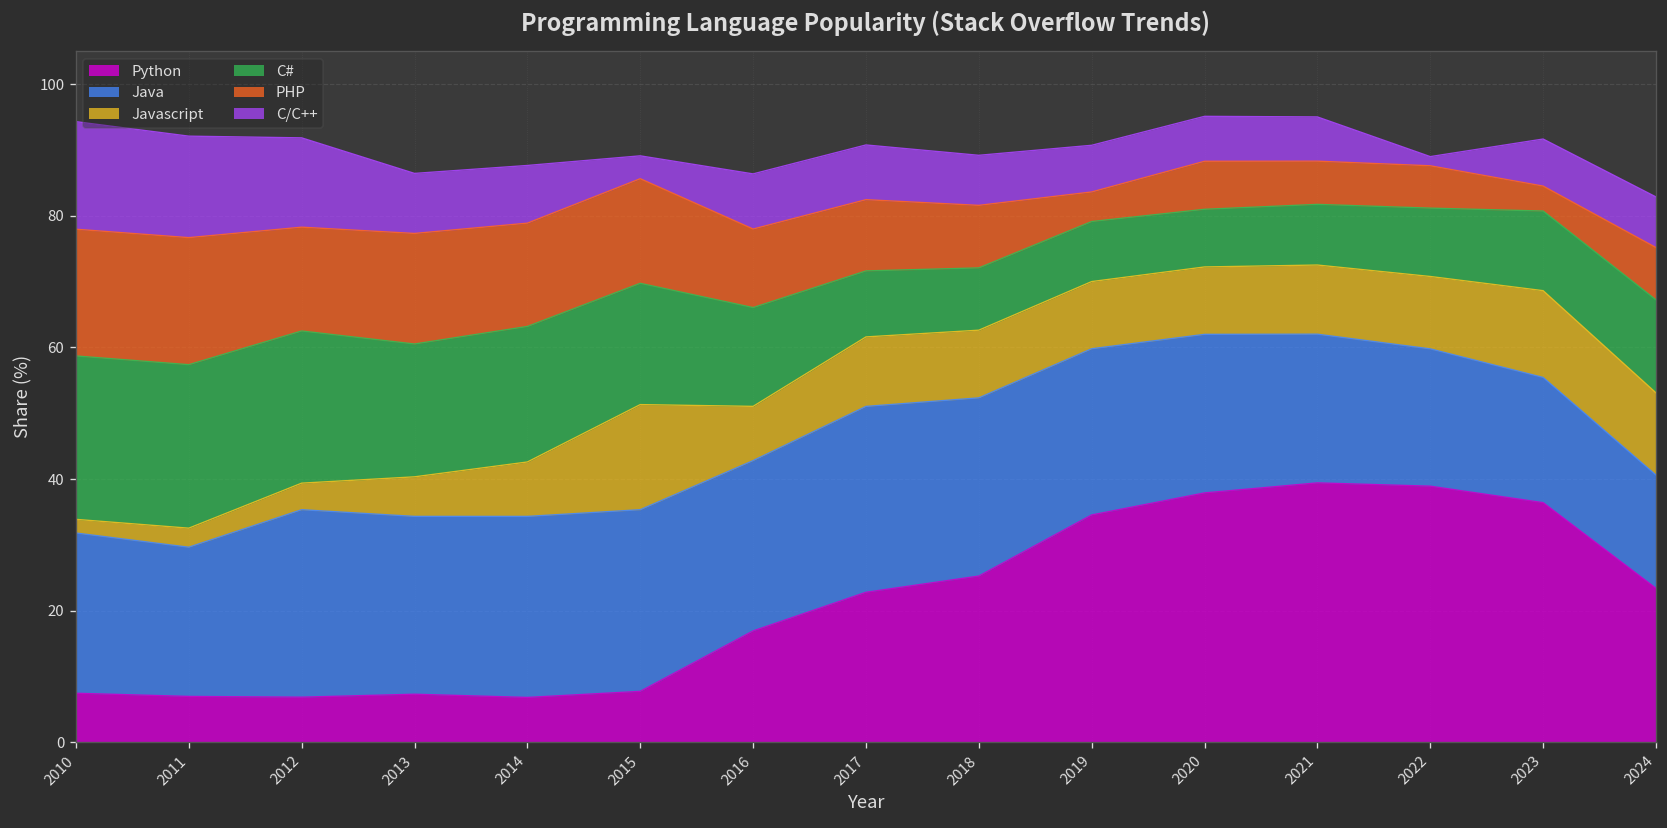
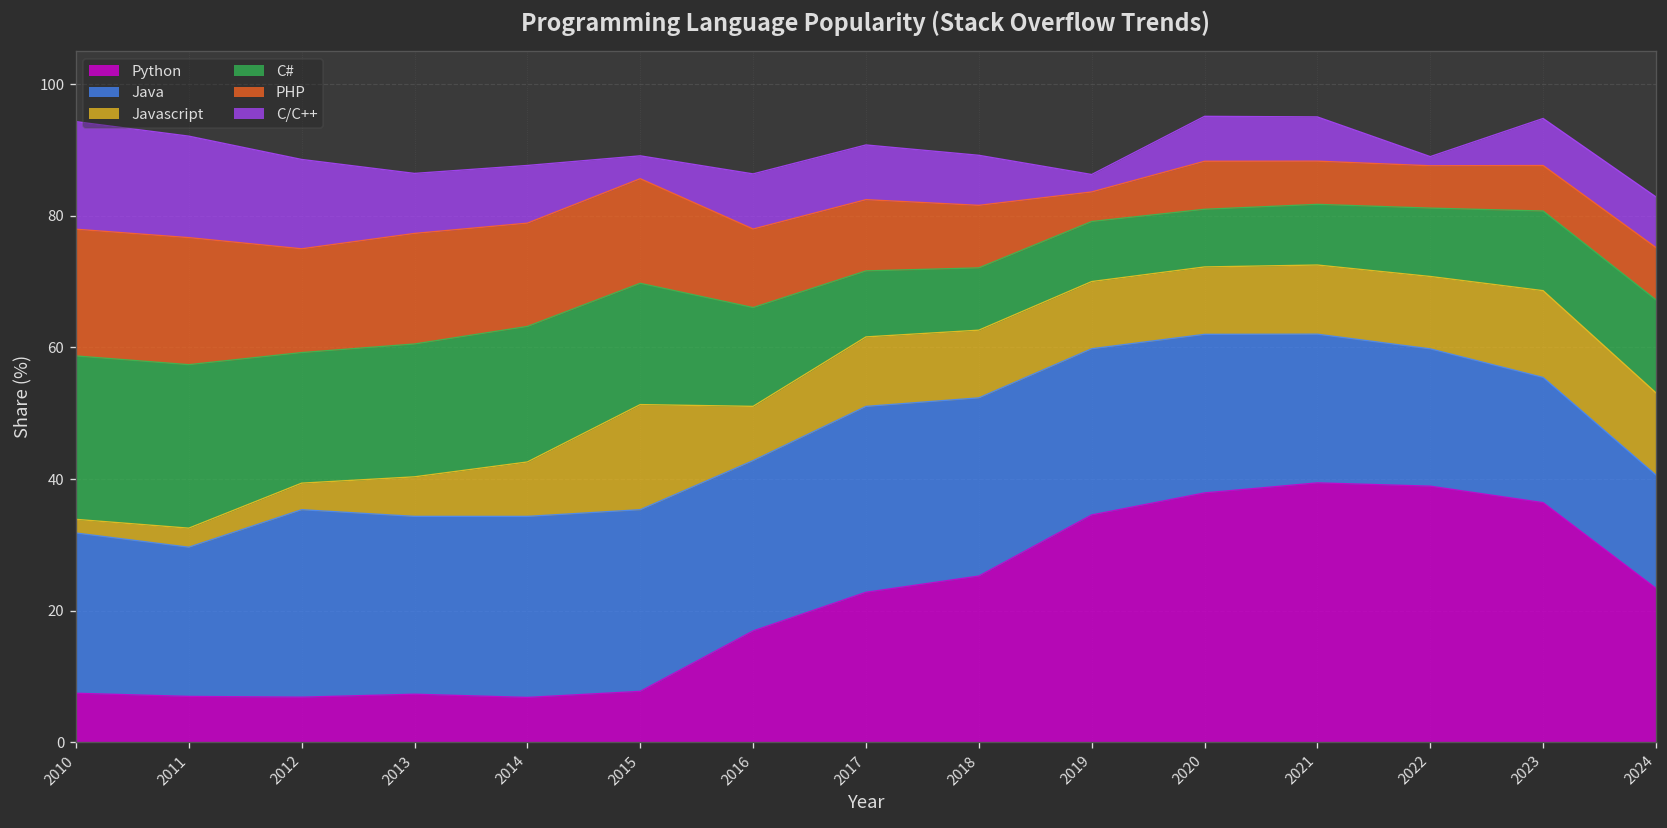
  {
    "Python": {
      "2010": 7,
      "2011": 7,
      "2012": 7,
      "2013": 7,
      "2014": 7,
      "2015": 8,
      "2016": 17,
      "2017": 23,
      "2018": 25,
      "2019": 35,
      "2020": 38,
      "2021": 39,
      "2022": 39,
      "2023": 36,
      "2024": 23
    },
    "Java": {
      "2010": 24,
      "2011": 23,
      "2012": 28,
      "2013": 27,
      "2014": 27,
      "2015": 28,
      "2016": 26,
      "2017": 28,
      "2018": 27,
      "2019": 25,
      "2020": 24,
      "2021": 23,
      "2022": 21,
      "2023": 19,
      "2024": 17
    },
    "Javascript": {
      "2010": 2,
      "2011": 3,
      "2012": 4,
      "2013": 6,
      "2014": 8,
      "2015": 16,
      "2016": 8,
      "2017": 11,
      "2018": 10,
      "2019": 10,
      "2020": 10,
      "2021": 11,
      "2022": 11,
      "2023": 13,
      "2024": 12
    },
    "C#": {
      "2010": 25,
      "2011": 25,
-     "2012": 23,
+     "2012": 20,
      "2013": 20,
      "2014": 21,
      "2015": 18,
      "2016": 15,
      "2017": 10,
      "2018": 9,
      "2019": 9,
      "2020": 9,
      "2021": 9,
      "2022": 10,
      "2023": 12,
      "2024": 14
    },
    "PHP": {
      "2010": 19,
      "2011": 19,
      "2012": 16,
      "2013": 17,
      "2014": 16,
      "2015": 16,
      "2016": 12,
      "2017": 11,
      "2018": 9,
      "2019": 4,
      "2020": 7,
      "2021": 7,
      "2022": 6,
-     "2023": 4,
+     "2023": 7,
      "2024": 8
    },
    "C/C++": {
      "2010": 16,
      "2011": 15,
      "2012": 14,
      "2013": 9,
      "2014": 9,
      "2015": 3,
      "2016": 8,
      "2017": 8,
      "2018": 8,
-     "2019": 7,
+     "2019": 3,
      "2020": 7,
      "2021": 7,
      "2022": 1,
      "2023": 7,
      "2024": 8
    }
  }
